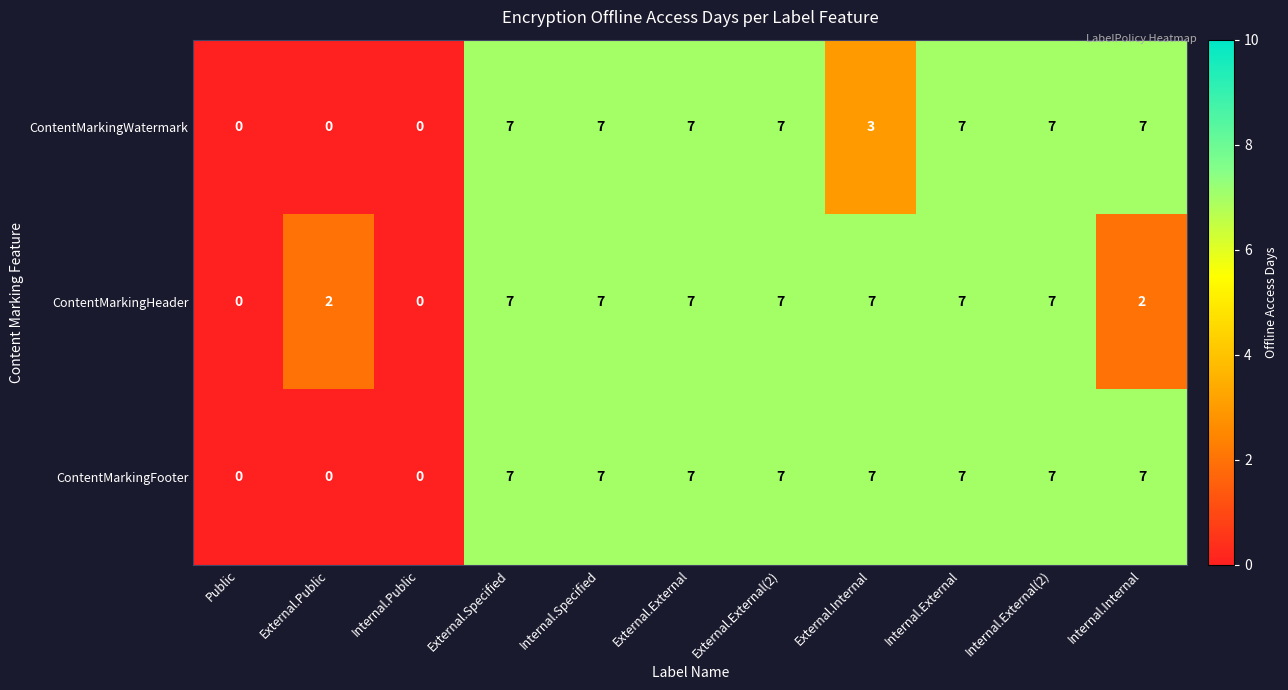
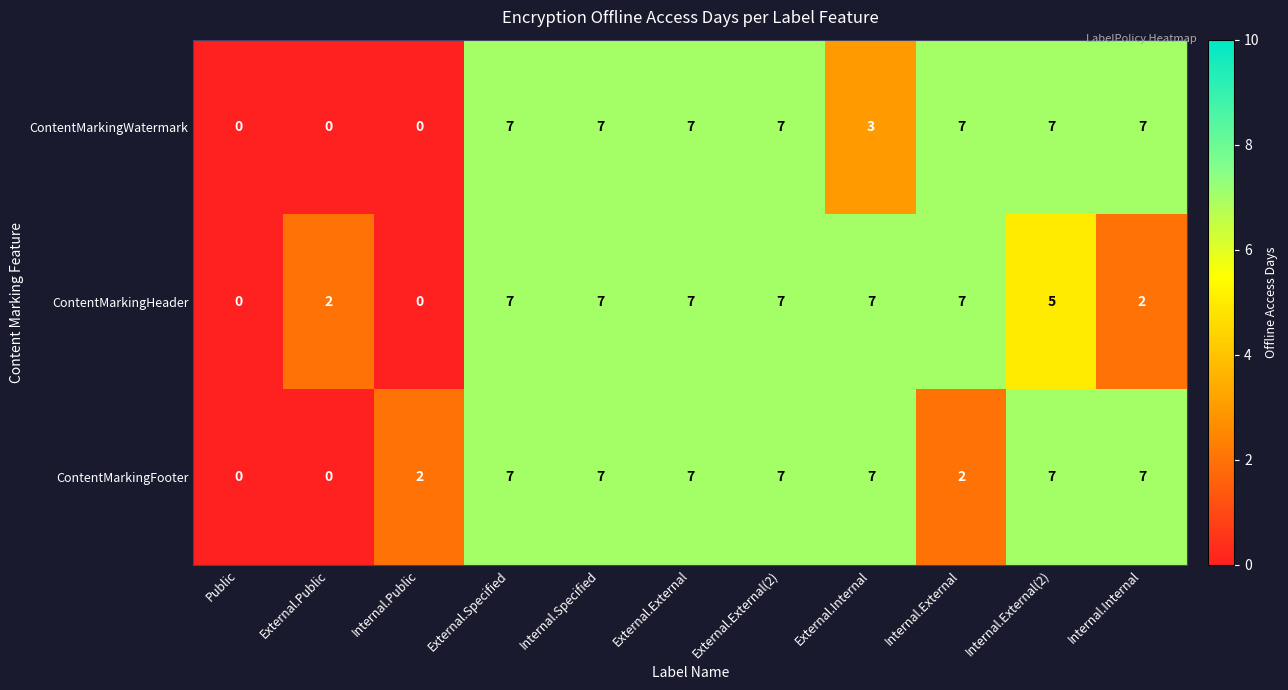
  {
    "ContentMarkingWatermark": {
      "Public": 0,
      "External.Public": 0,
      "Internal.Public": 0,
      "External.Specified": 7,
      "Internal.Specified": 7,
      "External.External": 7,
      "External.External(2)": 7,
      "External.Internal": 3,
      "Internal.External": 7,
      "Internal.External(2)": 7,
      "Internal.Internal": 7
    },
    "ContentMarkingHeader": {
      "Public": 0,
      "External.Public": 2,
      "Internal.Public": 0,
      "External.Specified": 7,
      "Internal.Specified": 7,
      "External.External": 7,
      "External.External(2)": 7,
      "External.Internal": 7,
      "Internal.External": 7,
-     "Internal.External(2)": 7,
+     "Internal.External(2)": 5,
      "Internal.Internal": 2
    },
    "ContentMarkingFooter": {
      "Public": 0,
      "External.Public": 0,
-     "Internal.Public": 0,
+     "Internal.Public": 2,
      "External.Specified": 7,
      "Internal.Specified": 7,
      "External.External": 7,
      "External.External(2)": 7,
      "External.Internal": 7,
-     "Internal.External": 7,
+     "Internal.External": 2,
      "Internal.External(2)": 7,
      "Internal.Internal": 7
    }
  }
